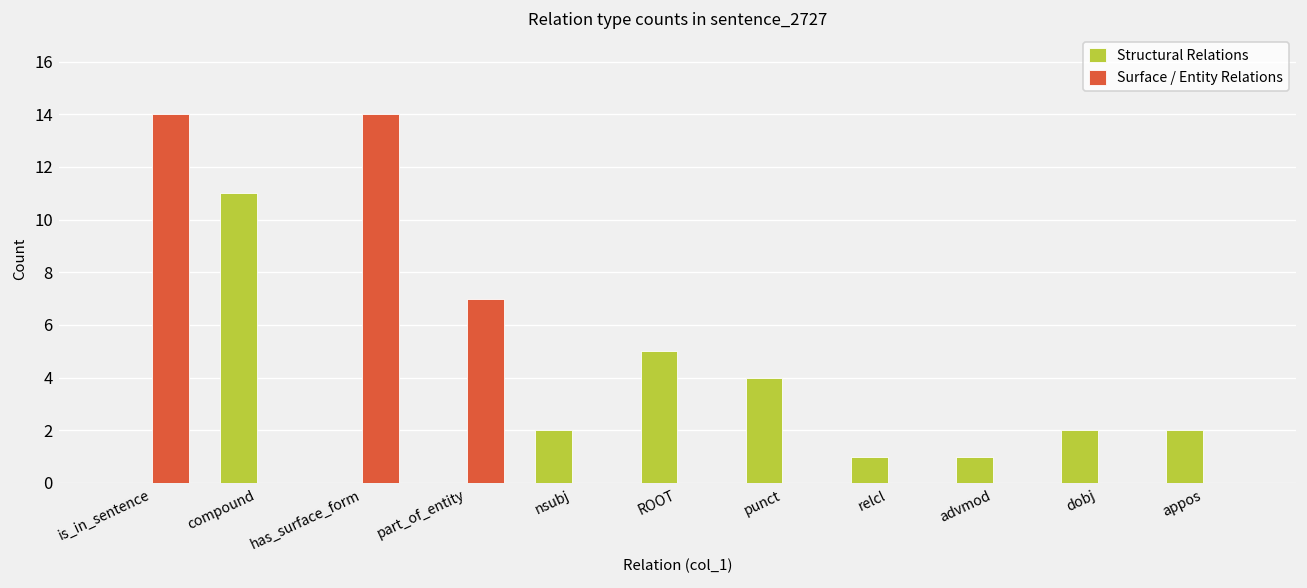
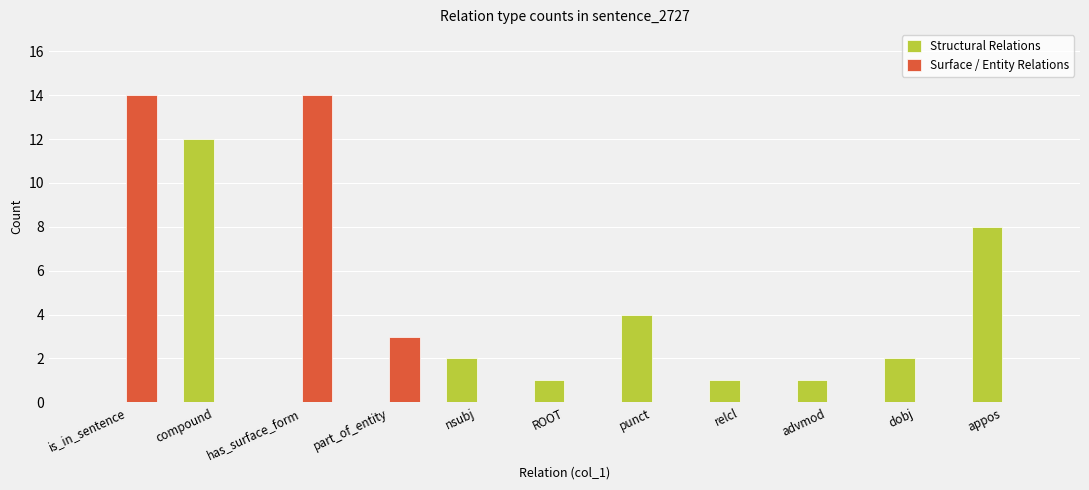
  {
    "Structural Relations": {
      "is_in_sentence": 0,
-     "compound": 11,
+     "compound": 12,
      "has_surface_form": 0,
      "part_of_entity": 0,
      "nsubj": 2,
-     "ROOT": 5,
+     "ROOT": 1,
      "punct": 4,
      "relcl": 1,
      "advmod": 1,
      "dobj": 2,
-     "appos": 2
+     "appos": 8
    },
    "Surface / Entity Relations": {
      "is_in_sentence": 14,
      "compound": 0,
      "has_surface_form": 14,
-     "part_of_entity": 7,
+     "part_of_entity": 3,
      "nsubj": 0,
      "ROOT": 0,
      "punct": 0,
      "relcl": 0,
      "advmod": 0,
      "dobj": 0,
      "appos": 0
    }
  }
